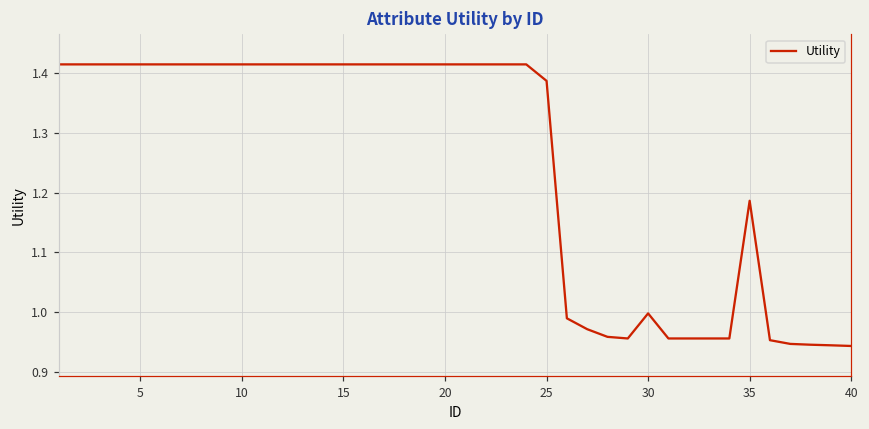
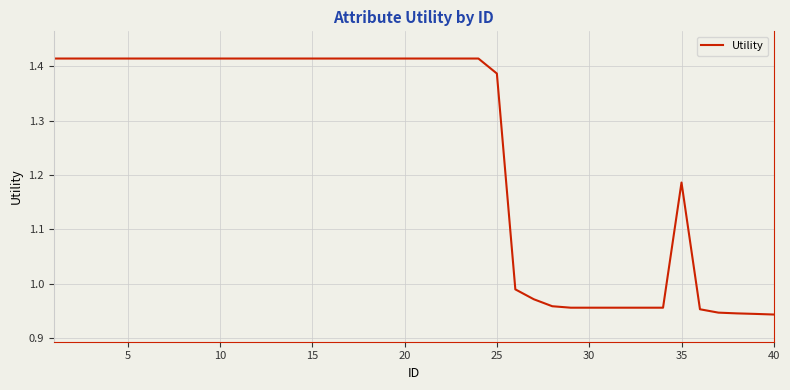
  {
    "5": 1.41,
    "10": 1.41,
    "15": 1.41,
    "20": 1.41,
    "25": 1.39,
-   "30": 1.00,
+   "30": 0.96,
    "35": 1.19,
    "40": 0.94
  }
